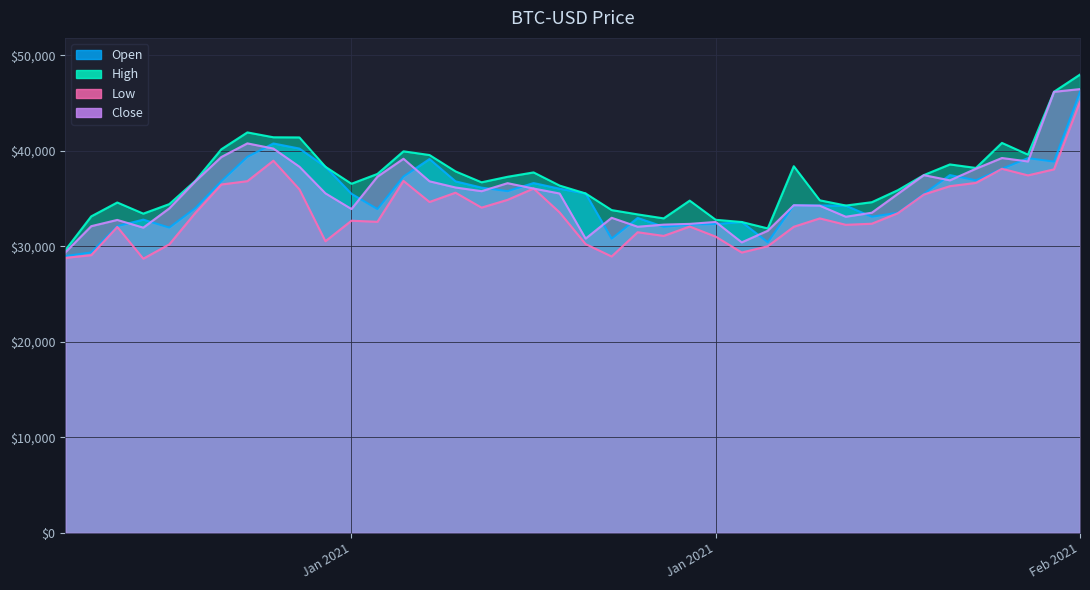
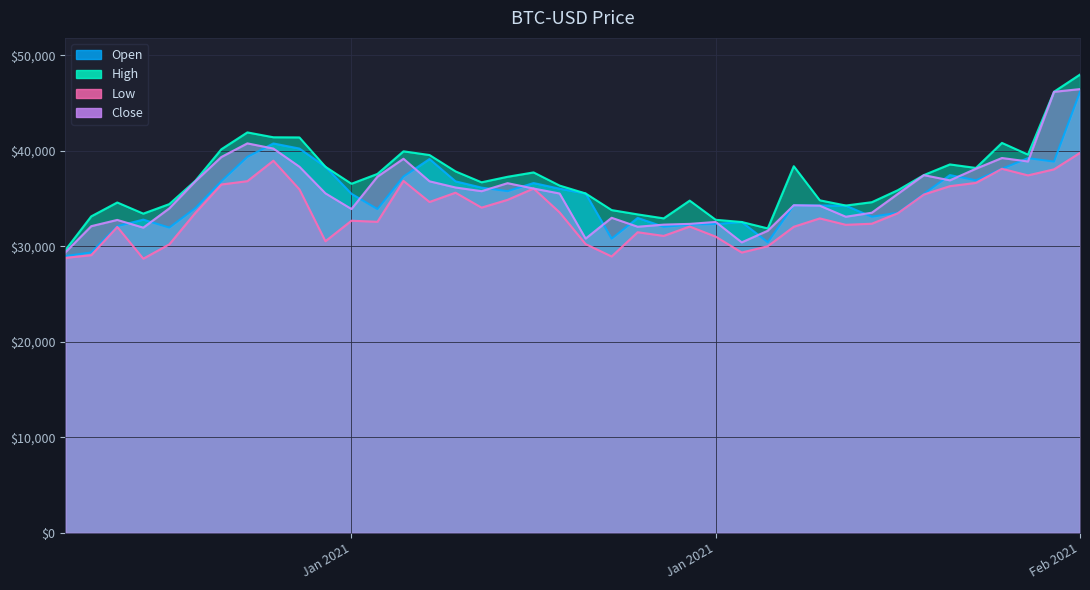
  {
    "Open": {
      "Feb 2021": "$46,000"
    },
    "High": {
      "Feb 2021": "$48,000"
    },
    "Low": {
-     "Feb 2021": "$45,000"
+     "Feb 2021": "$40,000"
    },
    "Close": {
      "Feb 2021": "$46,000"
    }
  }
